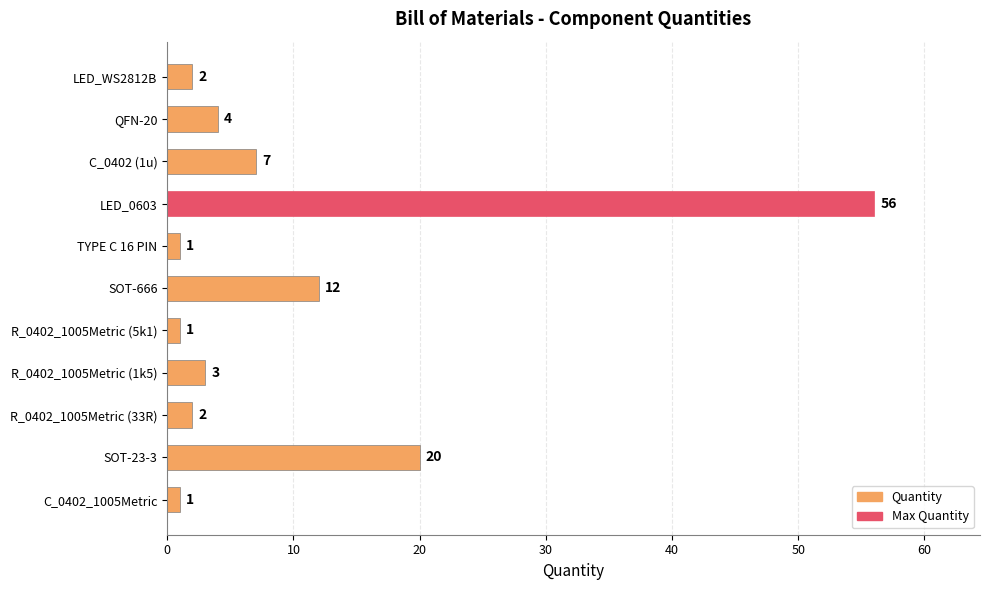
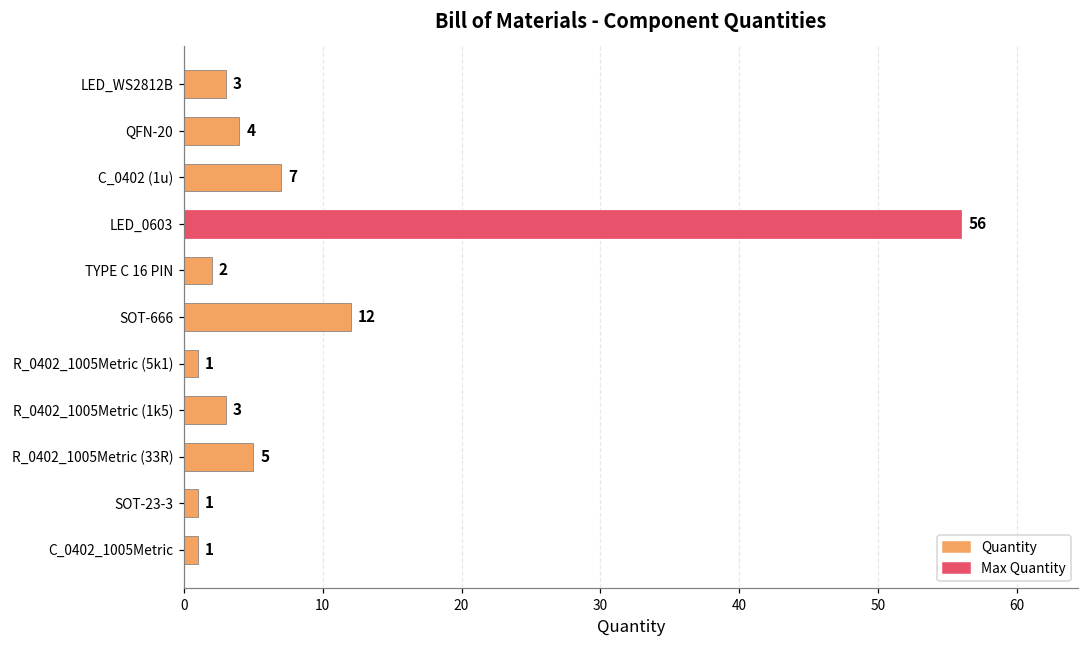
  {
-   "LED_WS2812B": 2,
+   "LED_WS2812B": 3,
    "QFN-20": 4,
    "C_0402 (1u)": 7,
    "LED_0603": 56,
-   "TYPE C 16 PIN": 1,
+   "TYPE C 16 PIN": 2,
    "SOT-666": 12,
    "R_0402_1005Metric (5k1)": 1,
    "R_0402_1005Metric (1k5)": 3,
-   "R_0402_1005Metric (33R)": 2,
-   "SOT-23-3": 20,
+   "R_0402_1005Metric (33R)": 5,
+   "SOT-23-3": 1,
    "C_0402_1005Metric": 1
  }
